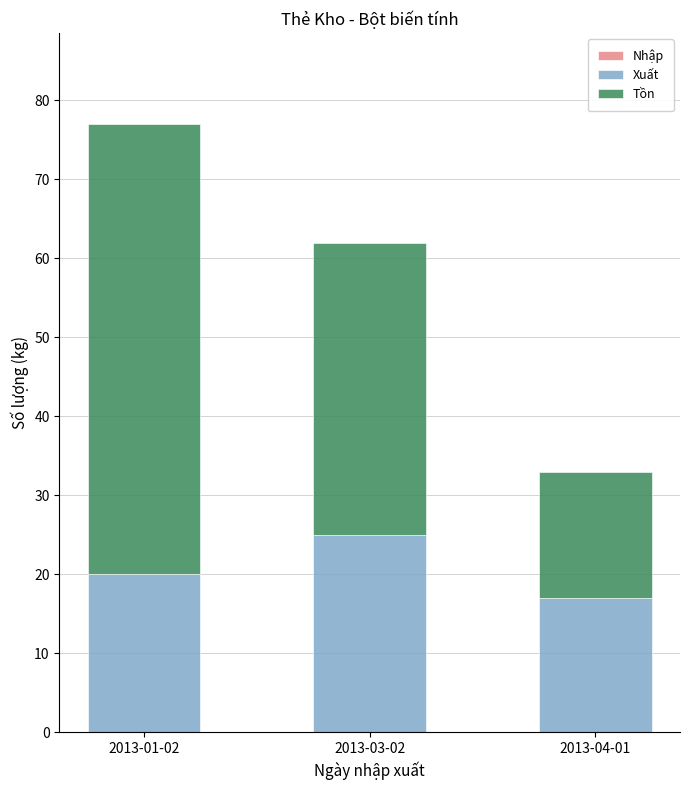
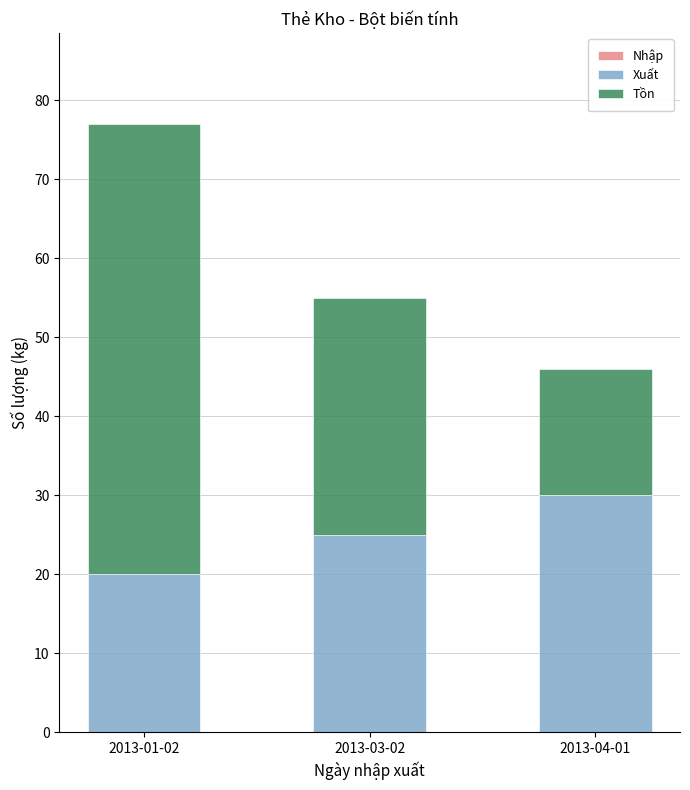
  {
    "Nhập": {
      "2013-01-02": 0,
      "2013-03-02": 0,
      "2013-04-01": 0
    },
    "Xuất": {
      "2013-01-02": 20,
      "2013-03-02": 25,
-     "2013-04-01": 17
+     "2013-04-01": 30
    },
    "Tồn": {
      "2013-01-02": 57,
-     "2013-03-02": 37,
+     "2013-03-02": 30,
      "2013-04-01": 16
    }
  }
